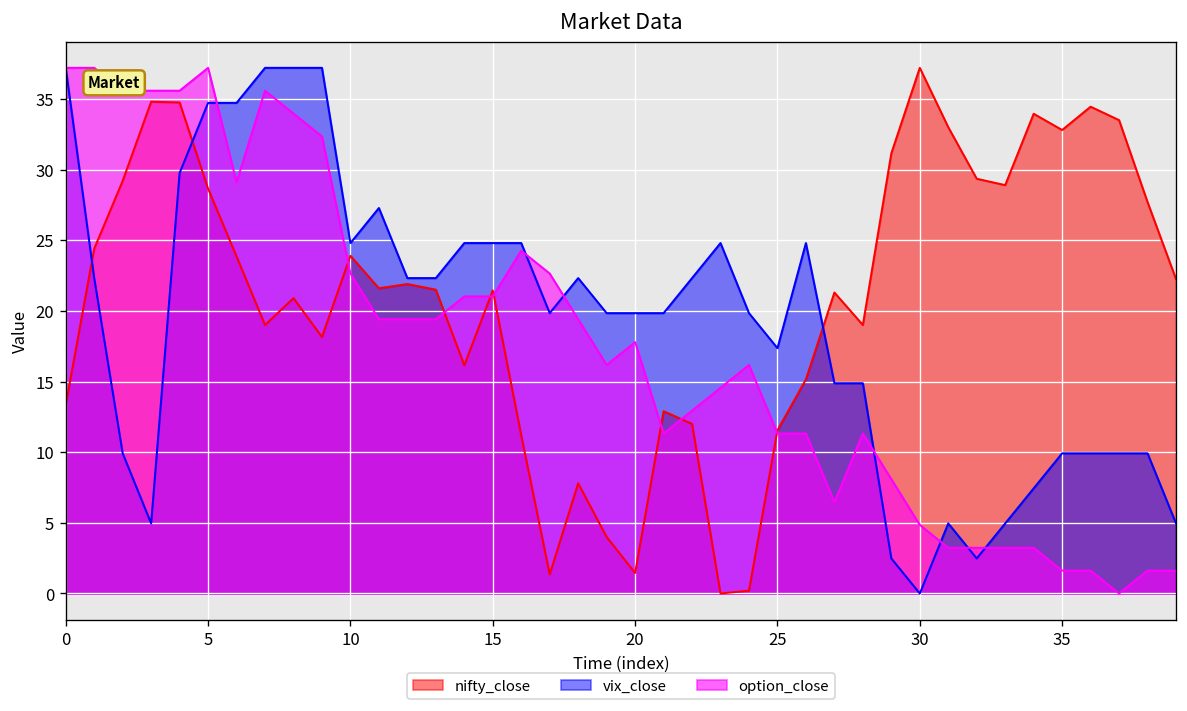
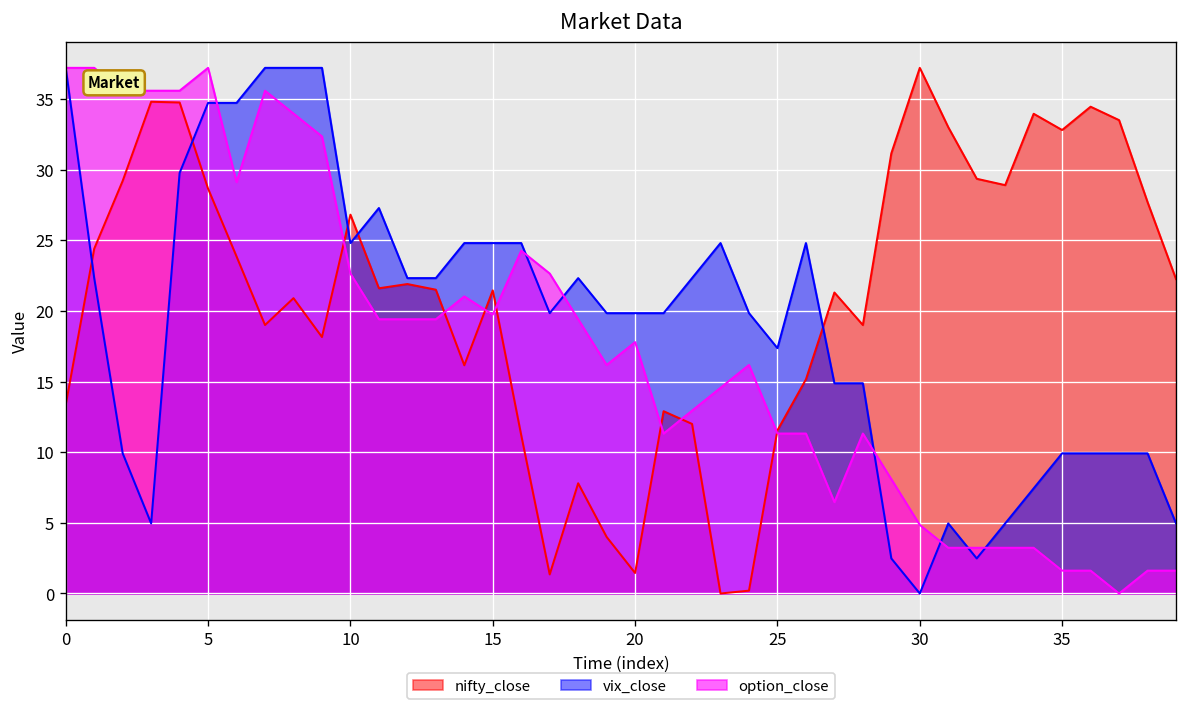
  {
    "nifty_close": {
      "0": 13.4,
      "5": 28.6,
-     "10": 23.9,
+     "10": 26.8,
      "15": 21.4,
      "20": 1.4,
      "25": 11.5,
      "30": 37.2,
      "35": 32.8
    },
    "vix_close": {
      "5": 34.7,
      "10": 24.8,
      "15": 24.8,
      "20": 19.8,
      "25": 17.4,
      "30": 0.0,
      "35": 9.9
    },
    "option_close": {
      "5": 37.2,
      "10": 22.6,
-     "15": 21.0,
+     "15": 19.7,
      "20": 17.8,
      "25": 11.3,
      "30": 4.9,
      "35": 1.6
    }
  }
